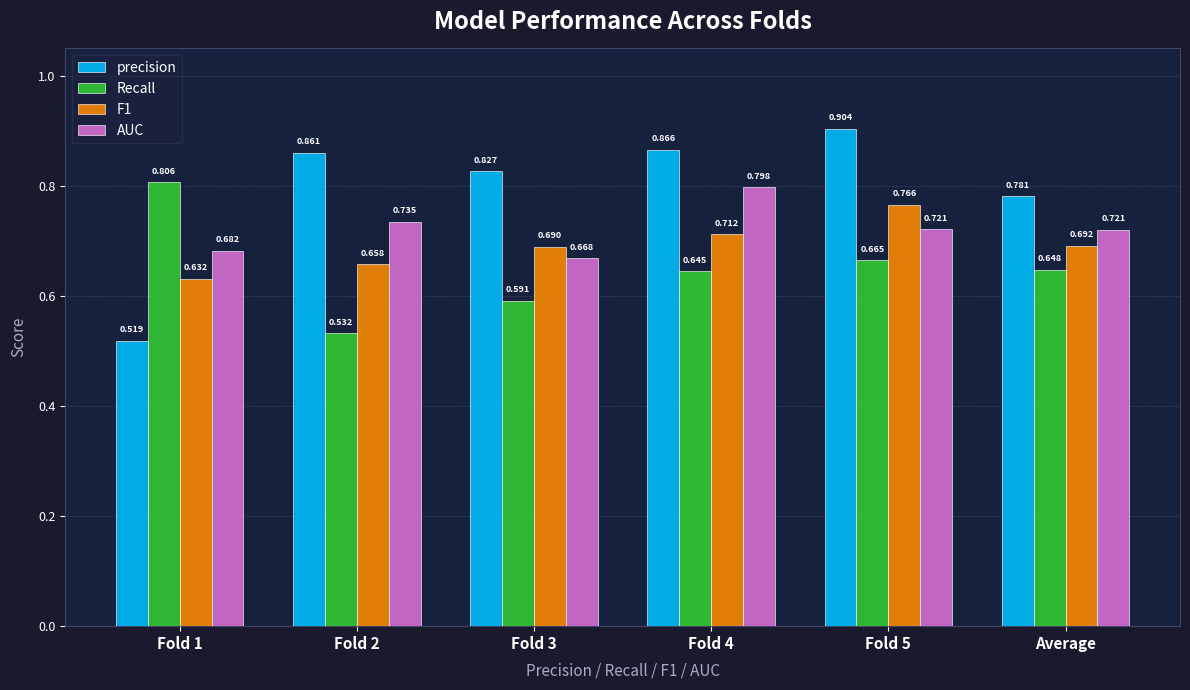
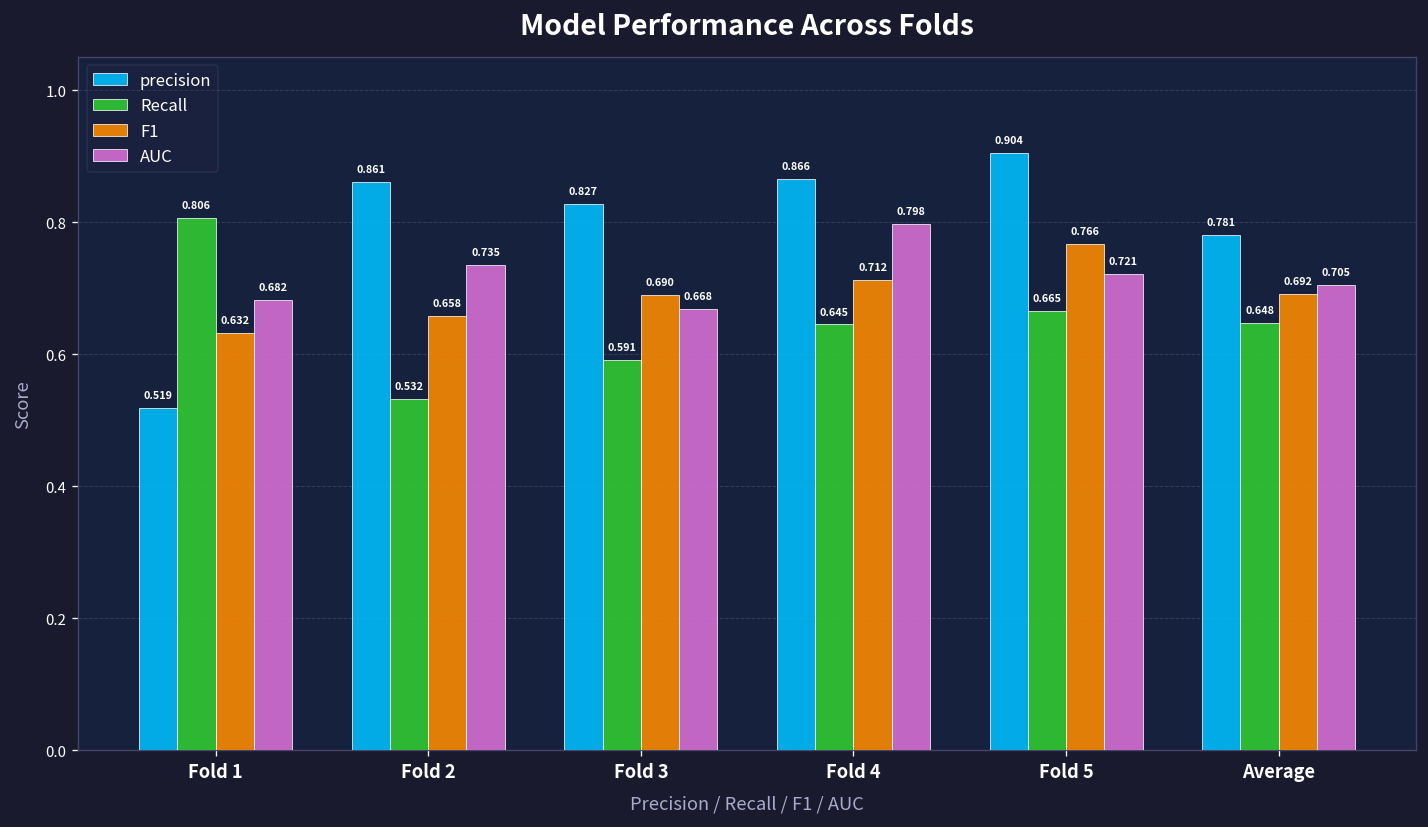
  {
    "precision": {
      "Fold 1": 0.519,
      "Fold 2": 0.861,
      "Fold 3": 0.827,
      "Fold 4": 0.866,
      "Fold 5": 0.904,
      "Average": 0.781
    },
    "Recall": {
      "Fold 1": 0.806,
      "Fold 2": 0.532,
      "Fold 3": 0.591,
      "Fold 4": 0.645,
      "Fold 5": 0.665,
      "Average": 0.648
    },
    "F1": {
      "Fold 1": 0.632,
      "Fold 2": 0.658,
      "Fold 3": 0.690,
      "Fold 4": 0.712,
      "Fold 5": 0.766,
      "Average": 0.692
    },
    "AUC": {
      "Fold 1": 0.682,
      "Fold 2": 0.735,
      "Fold 3": 0.668,
      "Fold 4": 0.798,
      "Fold 5": 0.721,
-     "Average": 0.721
+     "Average": 0.705
    }
  }
